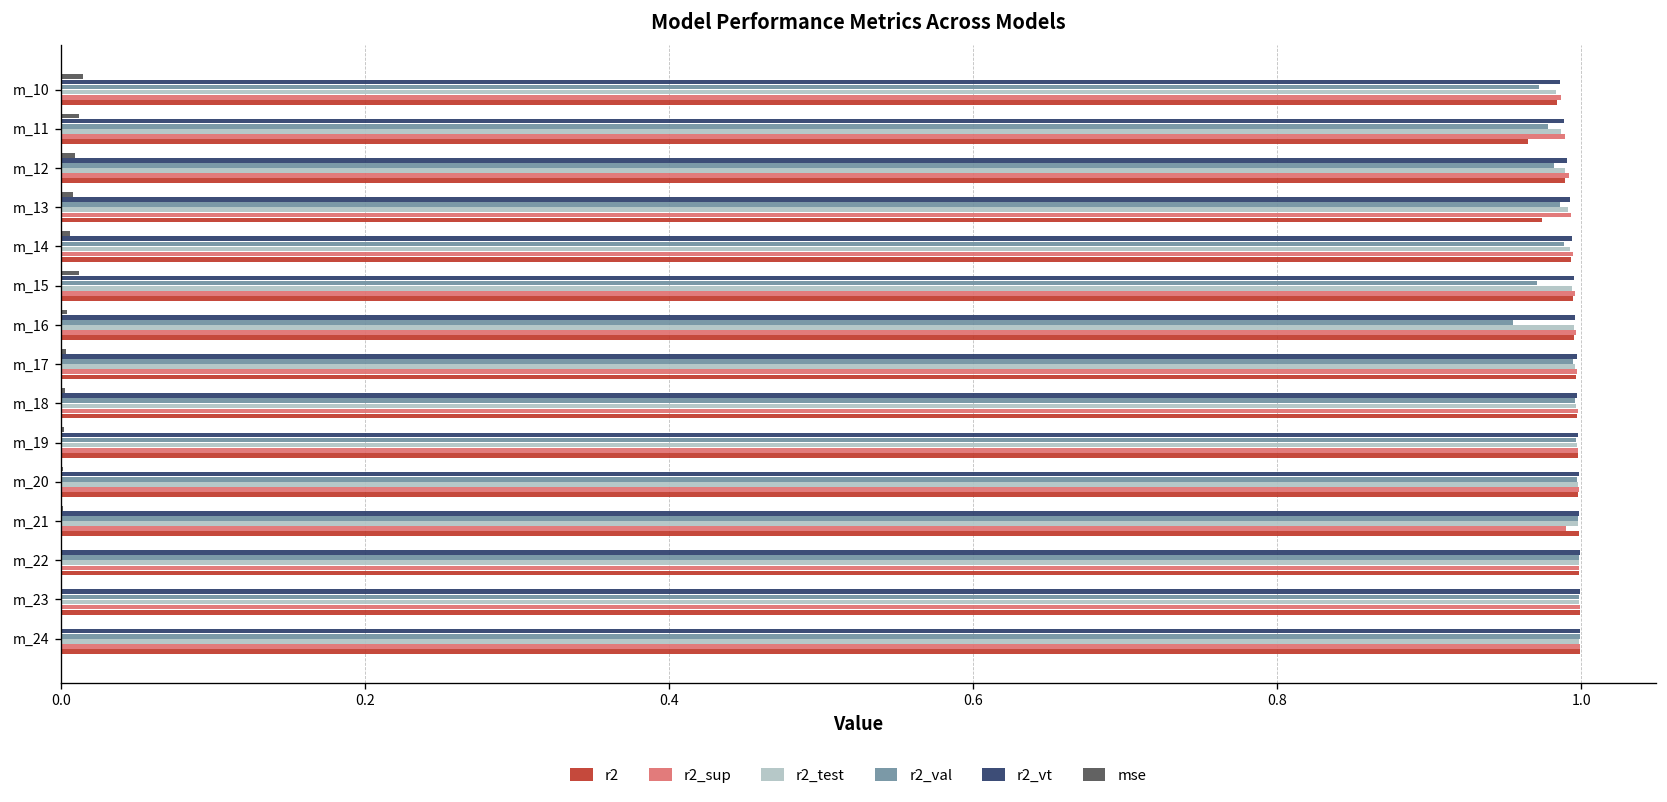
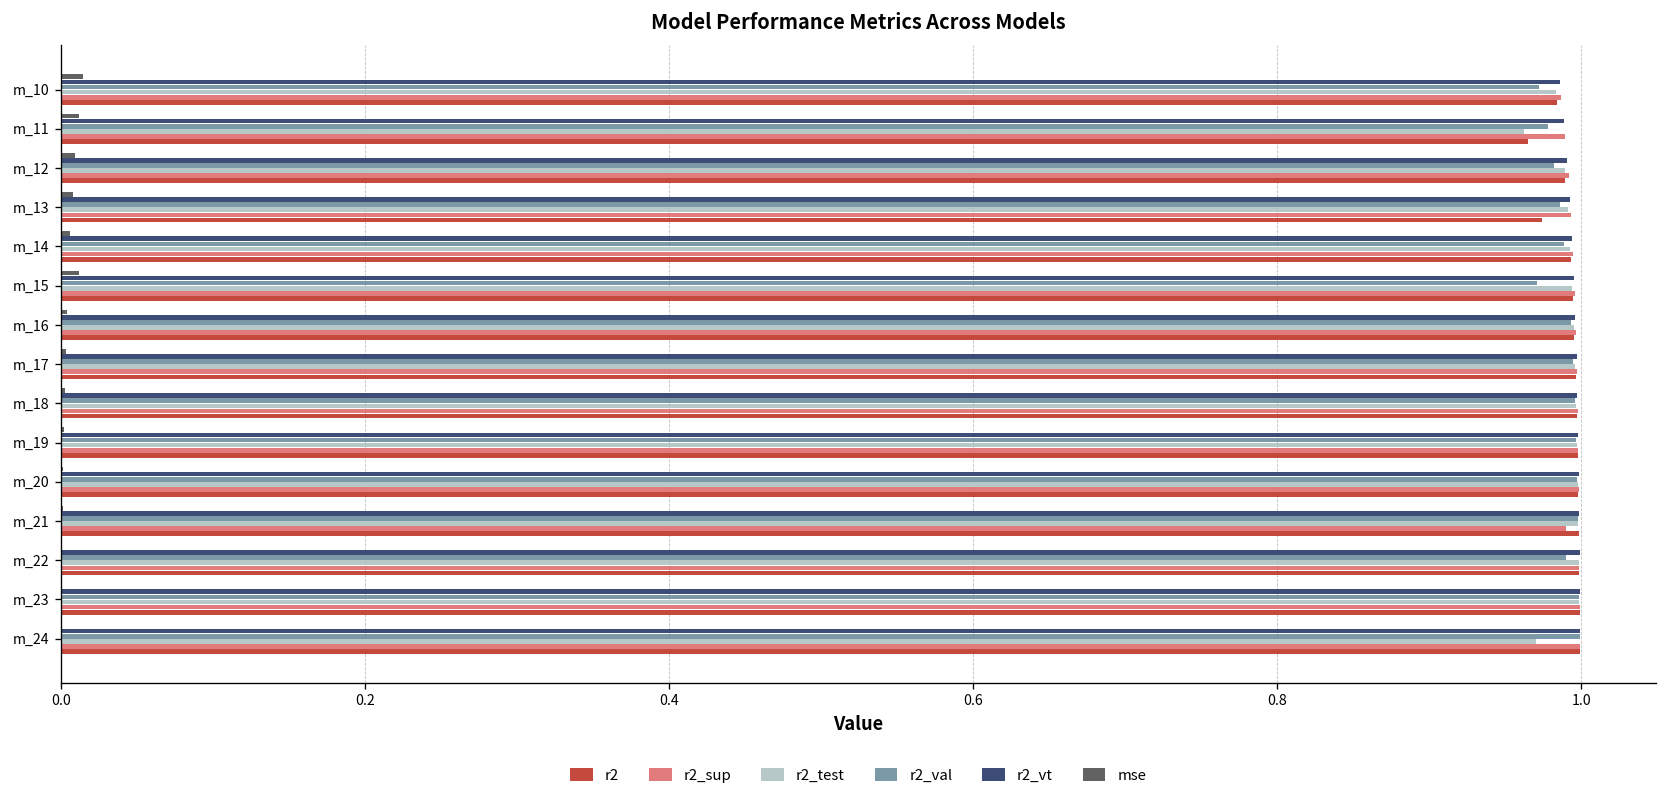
  {
    "r2": {
      "m_10": 0.984,
      "m_11": 0.965,
      "m_12": 0.990,
      "m_13": 0.974,
      "m_14": 0.993,
      "m_15": 0.995,
      "m_16": 0.996,
      "m_17": 0.996,
      "m_18": 0.997,
      "m_19": 0.998,
      "m_20": 0.998,
      "m_21": 0.998,
      "m_22": 0.999,
      "m_23": 0.999,
      "m_24": 0.999
    },
    "r2_sup": {
      "m_10": 0.987,
      "m_11": 0.990,
      "m_12": 0.992,
      "m_13": 0.993,
      "m_14": 0.995,
      "m_15": 0.996,
      "m_16": 0.997,
      "m_17": 0.997,
      "m_18": 0.998,
      "m_19": 0.998,
      "m_20": 0.998,
      "m_21": 0.990,
      "m_22": 0.999,
      "m_23": 0.999,
      "m_24": 0.999
    },
    "r2_test": {
      "m_10": 0.983,
-     "m_11": 0.987,
+     "m_11": 0.963,
      "m_12": 0.989,
      "m_13": 0.991,
      "m_14": 0.993,
      "m_15": 0.994,
      "m_16": 0.995,
      "m_17": 0.996,
      "m_18": 0.997,
      "m_19": 0.997,
      "m_20": 0.998,
      "m_21": 0.998,
      "m_22": 0.998,
      "m_23": 0.999,
-     "m_24": 0.999
+     "m_24": 0.970
    },
    "r2_val": {
      "m_10": 0.972,
      "m_11": 0.978,
      "m_12": 0.982,
      "m_13": 0.986,
      "m_14": 0.989,
      "m_15": 0.971,
-     "m_16": 0.955,
+     "m_16": 0.993,
      "m_17": 0.995,
      "m_18": 0.996,
      "m_19": 0.997,
      "m_20": 0.997,
      "m_21": 0.998,
-     "m_22": 0.998,
+     "m_22": 0.990,
      "m_23": 0.999,
      "m_24": 0.999
    }
  }
